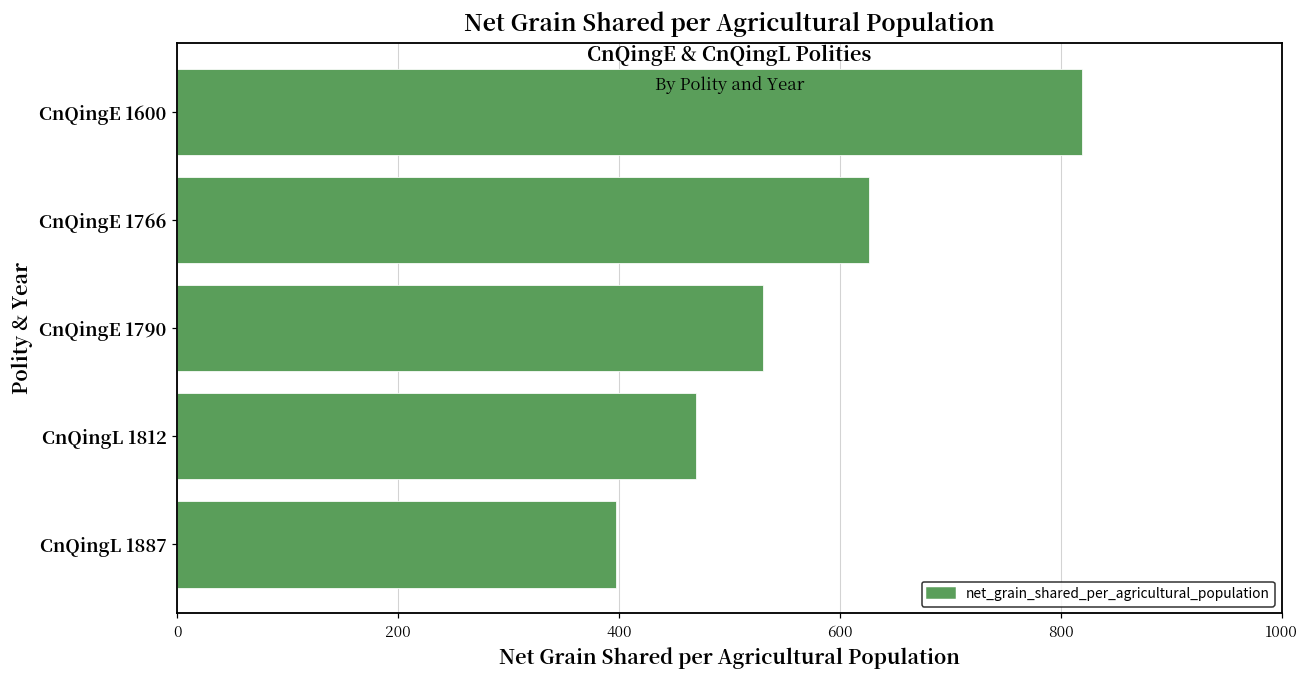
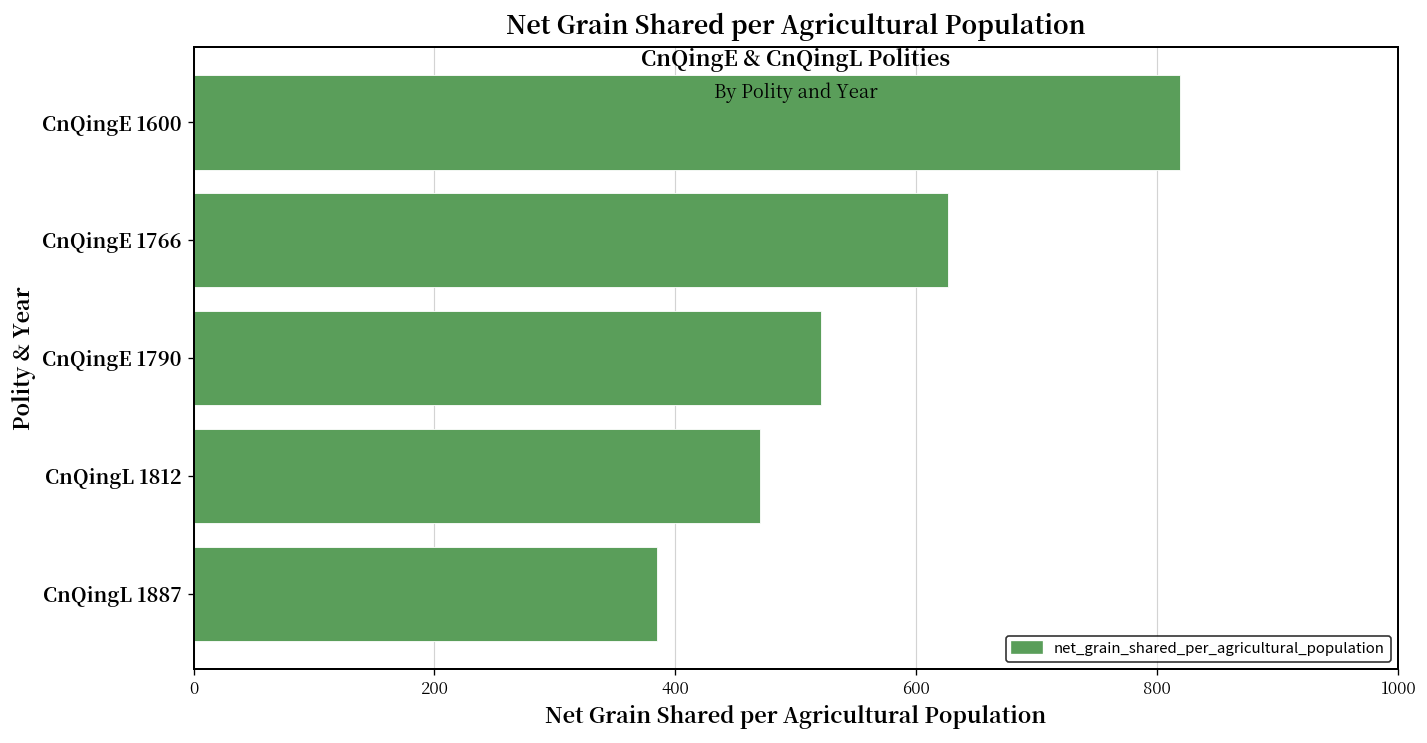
  {
    "CnQingE 1600": 819,
    "CnQingE 1766": 626,
-   "CnQingE 1790": 530,
+   "CnQingE 1790": 521,
    "CnQingL 1812": 470,
-   "CnQingL 1887": 397
+   "CnQingL 1887": 385
  }
